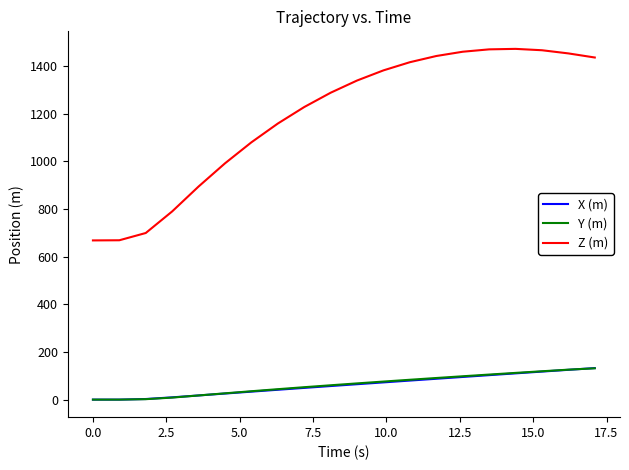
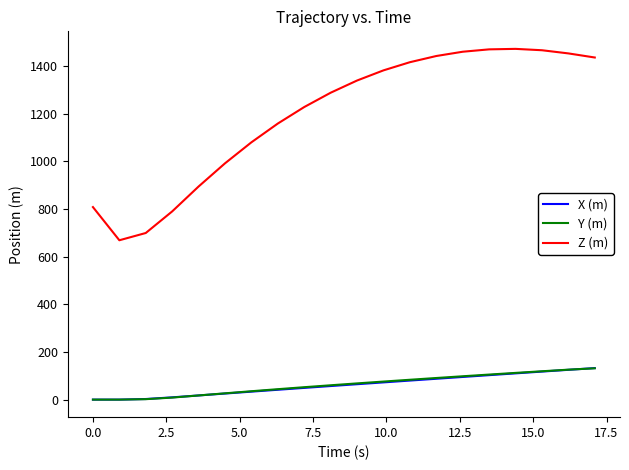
  {
    "Z (m)": {
-     "0.0": 670
+     "0.0": 810
    }
  }
